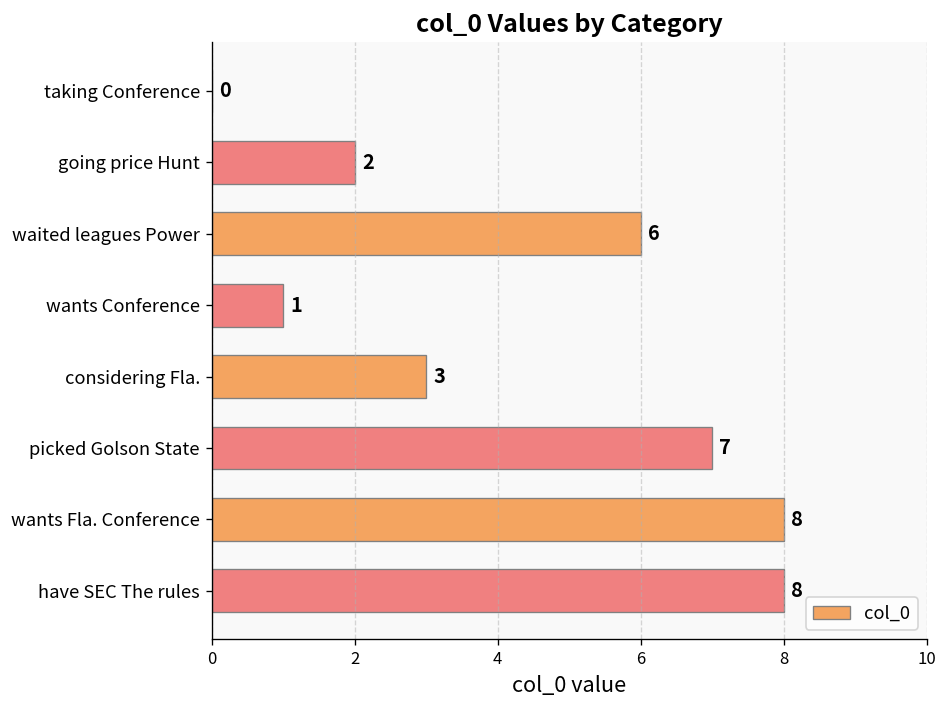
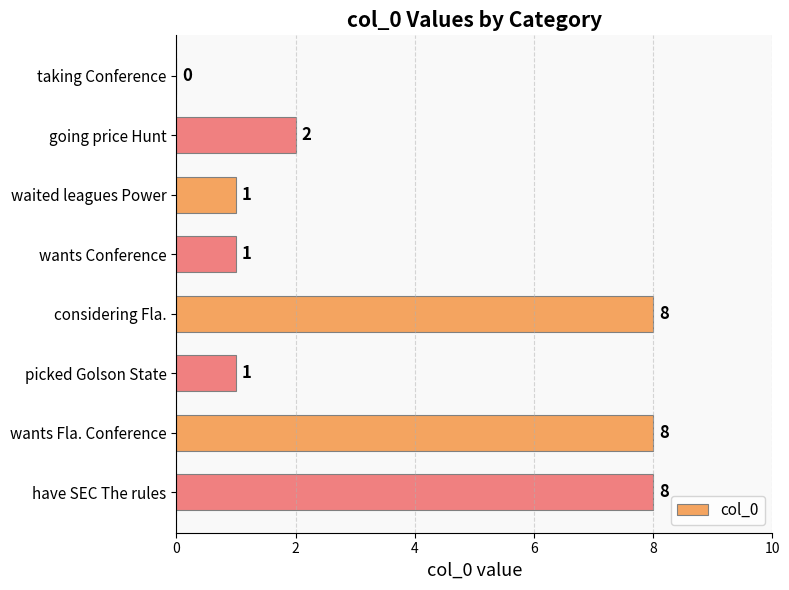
  {
    "taking Conference": 0,
    "going price Hunt": 2,
-   "waited leagues Power": 6,
+   "waited leagues Power": 1,
    "wants Conference": 1,
-   "considering Fla.": 3,
-   "picked Golson State": 7,
+   "considering Fla.": 8,
+   "picked Golson State": 1,
    "wants Fla. Conference": 8,
    "have SEC The rules": 8
  }
